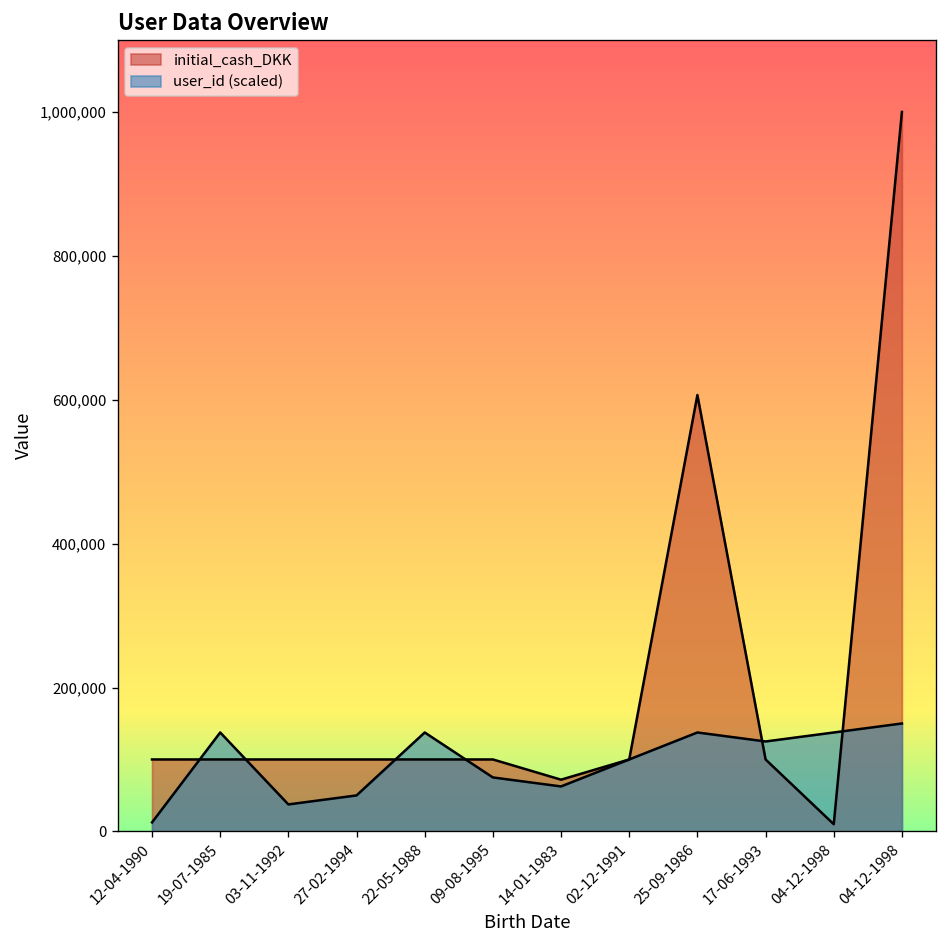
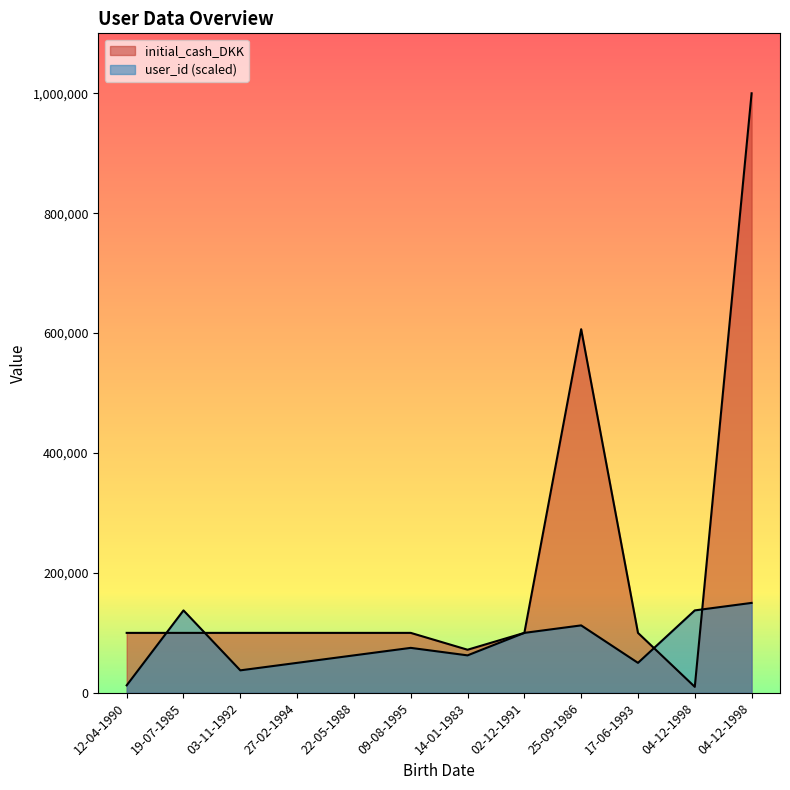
  {
    "initial_cash_DKK": {
      "12-04-1990": "100,000",
      "19-07-1985": "100,000",
      "03-11-1992": "100,000",
      "27-02-1994": "100,000",
      "22-05-1988": "100,000",
      "09-08-1995": "100,000",
      "14-01-1983": "70,000",
      "25-09-1986": "610,000",
      "17-06-1993": "100,000"
    },
    "user_id (scaled)": {
      "12-04-1990": "10,000",
      "19-07-1985": "140,000",
      "03-11-1992": "40,000",
      "27-02-1994": "50,000",
-     "22-05-1988": "140,000",
+     "22-05-1988": "60,000",
      "09-08-1995": "80,000",
      "14-01-1983": "60,000",
-     "25-09-1986": "140,000",
-     "17-06-1993": "130,000"
+     "25-09-1986": "110,000",
+     "17-06-1993": "50,000"
    }
  }
